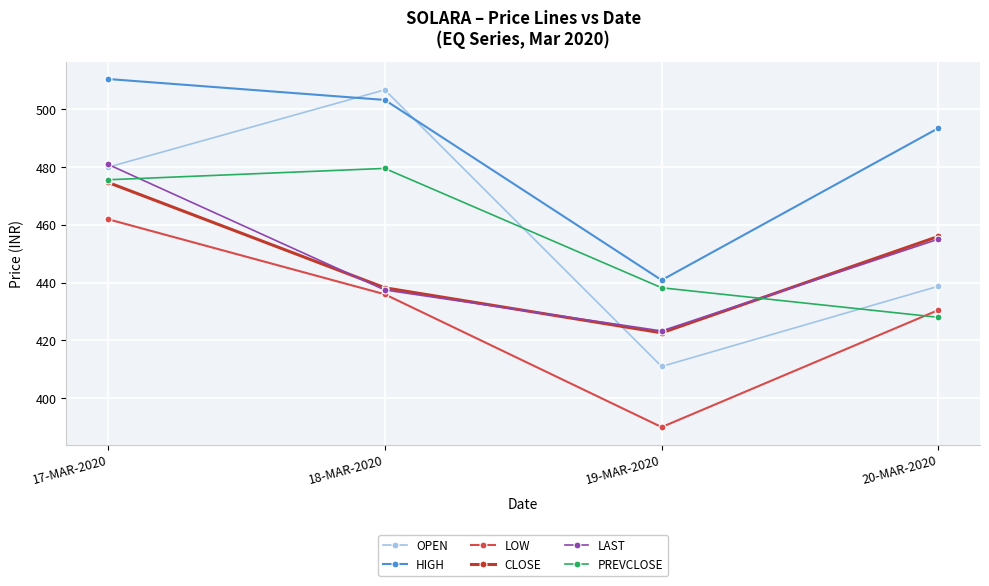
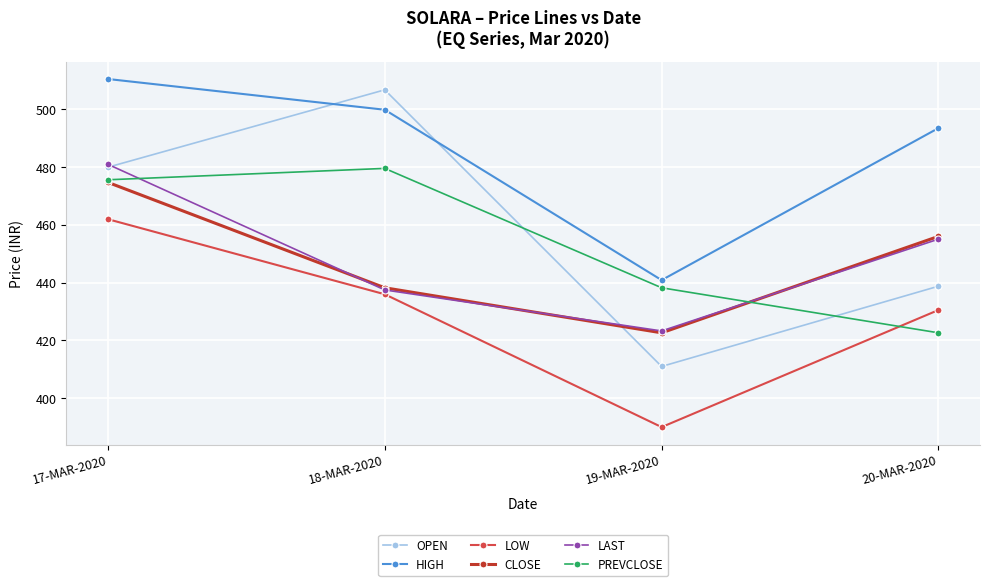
  {
    "OPEN": {
      "17-MAR-2020": 480,
      "18-MAR-2020": 507,
      "19-MAR-2020": 411,
      "20-MAR-2020": 439
    },
    "HIGH": {
      "17-MAR-2020": 511,
-     "18-MAR-2020": 503,
+     "18-MAR-2020": 500,
      "19-MAR-2020": 441,
      "20-MAR-2020": 494
    },
    "LAST": {
      "17-MAR-2020": 481,
      "20-MAR-2020": 455
    },
    "PREVCLOSE": {
      "17-MAR-2020": 476,
      "18-MAR-2020": 480,
      "19-MAR-2020": 438,
-     "20-MAR-2020": 428
+     "20-MAR-2020": 423
    }
  }
